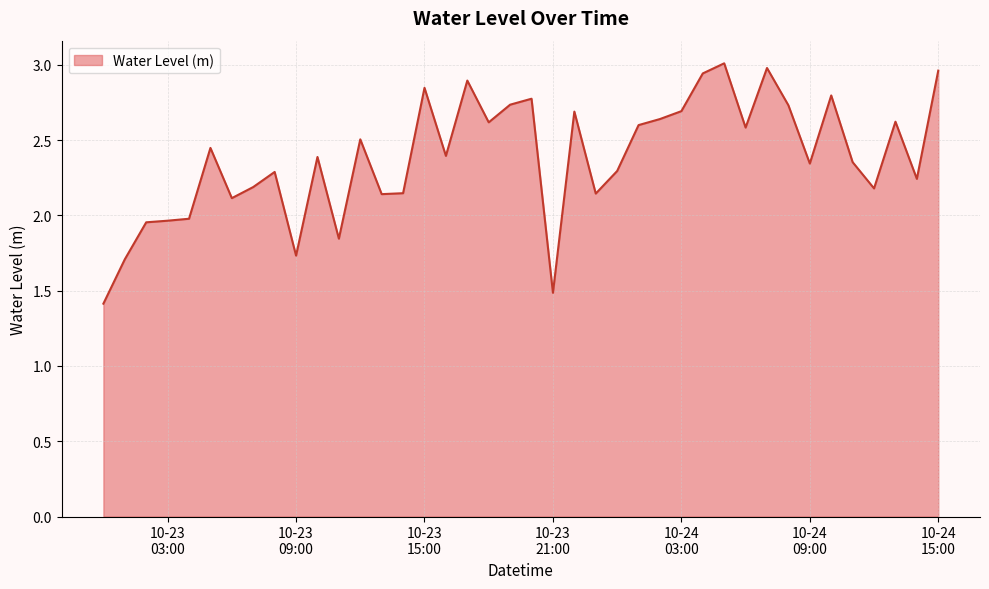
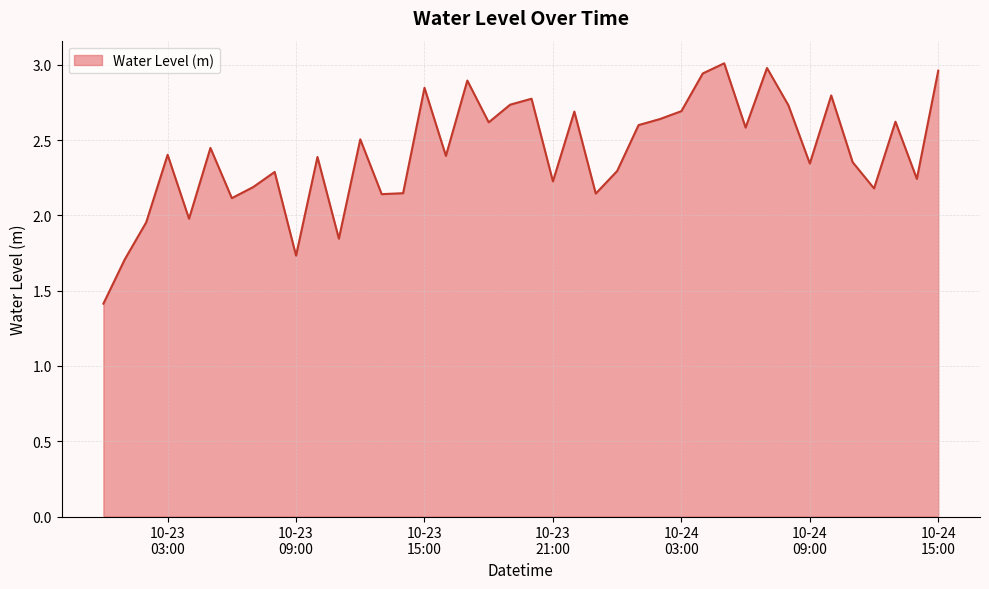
  {
-   "10-23 03:00": 1.96,
+   "10-23 03:00": 2.40,
    "10-23 09:00": 1.73,
    "10-23 15:00": 2.85,
-   "10-23 21:00": 1.49,
+   "10-23 21:00": 2.23,
    "10-24 03:00": 2.69,
    "10-24 09:00": 2.34,
    "10-24 15:00": 2.96
  }
